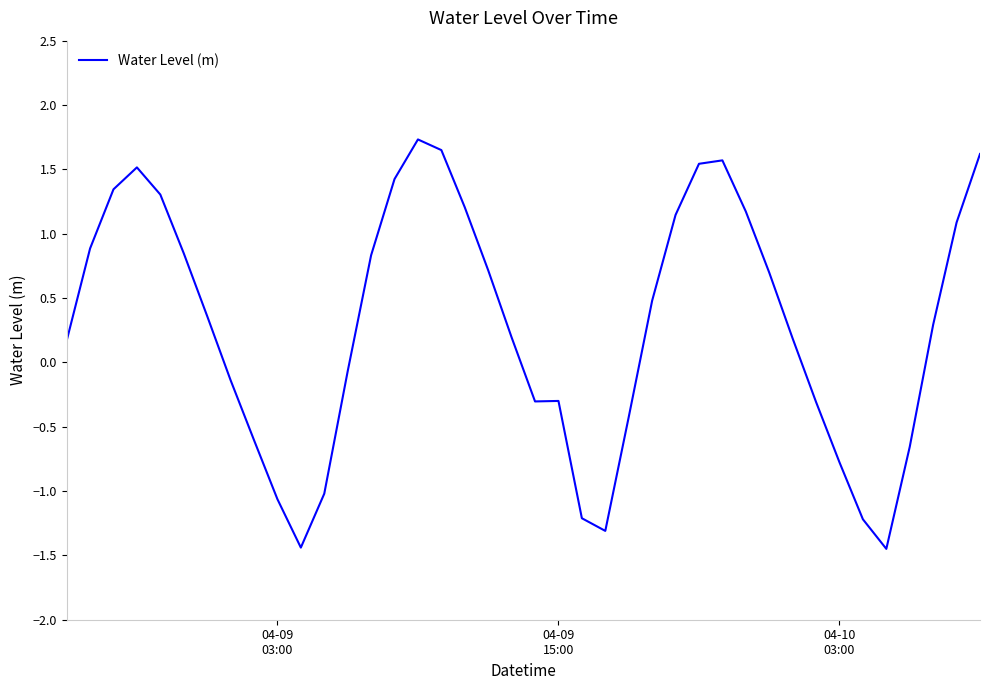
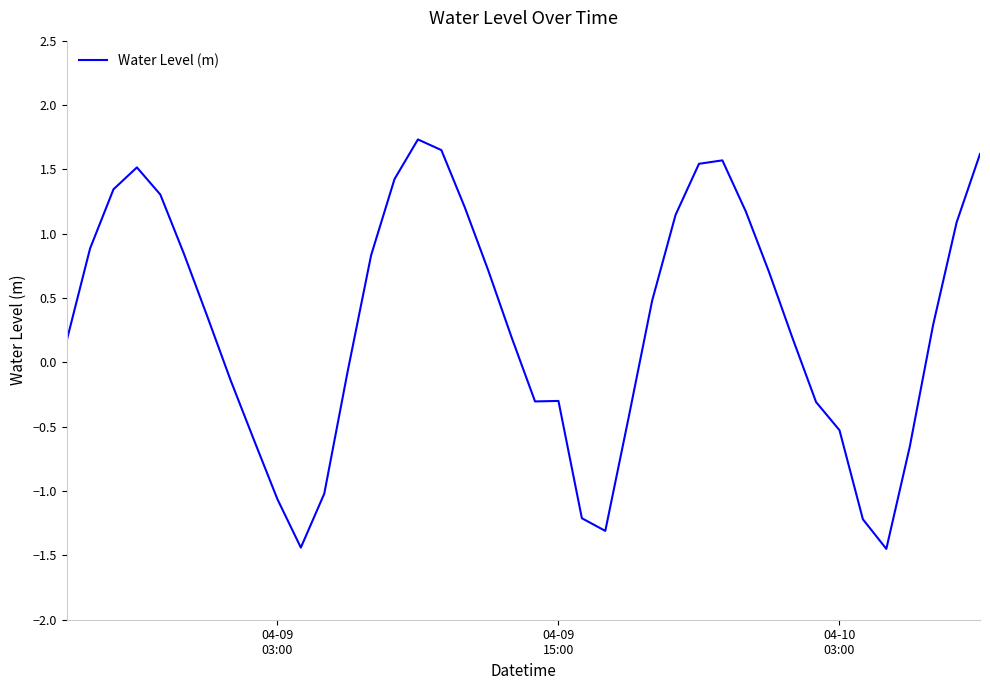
  {
    "04-09 03:00": -1.06,
    "04-09 15:00": -0.30,
-   "04-10 03:00": -0.78
+   "04-10 03:00": -0.53
  }
